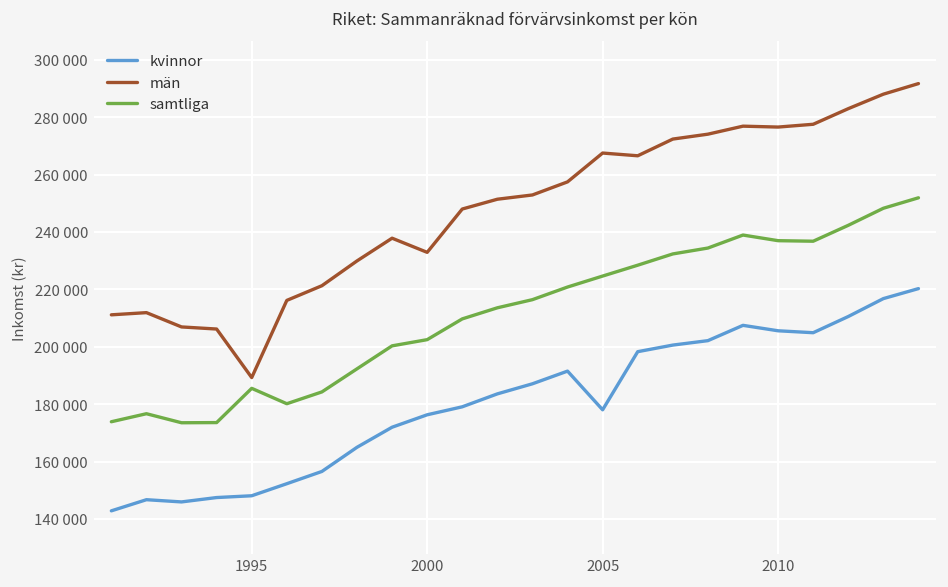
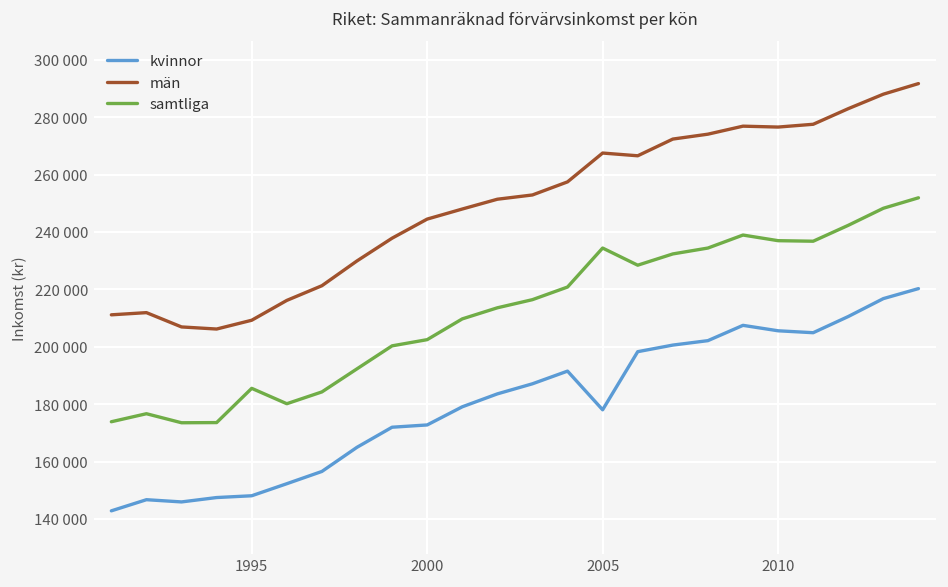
  {
    "kvinnor": {
      "1995": 148000,
-     "2000": 176000,
+     "2000": 173000,
      "2005": 178000,
      "2010": 206000
    },
    "män": {
-     "1995": 189000,
-     "2000": 233000,
+     "1995": 209000,
+     "2000": 244000,
      "2005": 267000,
      "2010": 277000
    },
    "samtliga": {
      "1995": 185000,
      "2000": 202000,
-     "2005": 225000,
+     "2005": 234000,
      "2010": 237000
    }
  }
